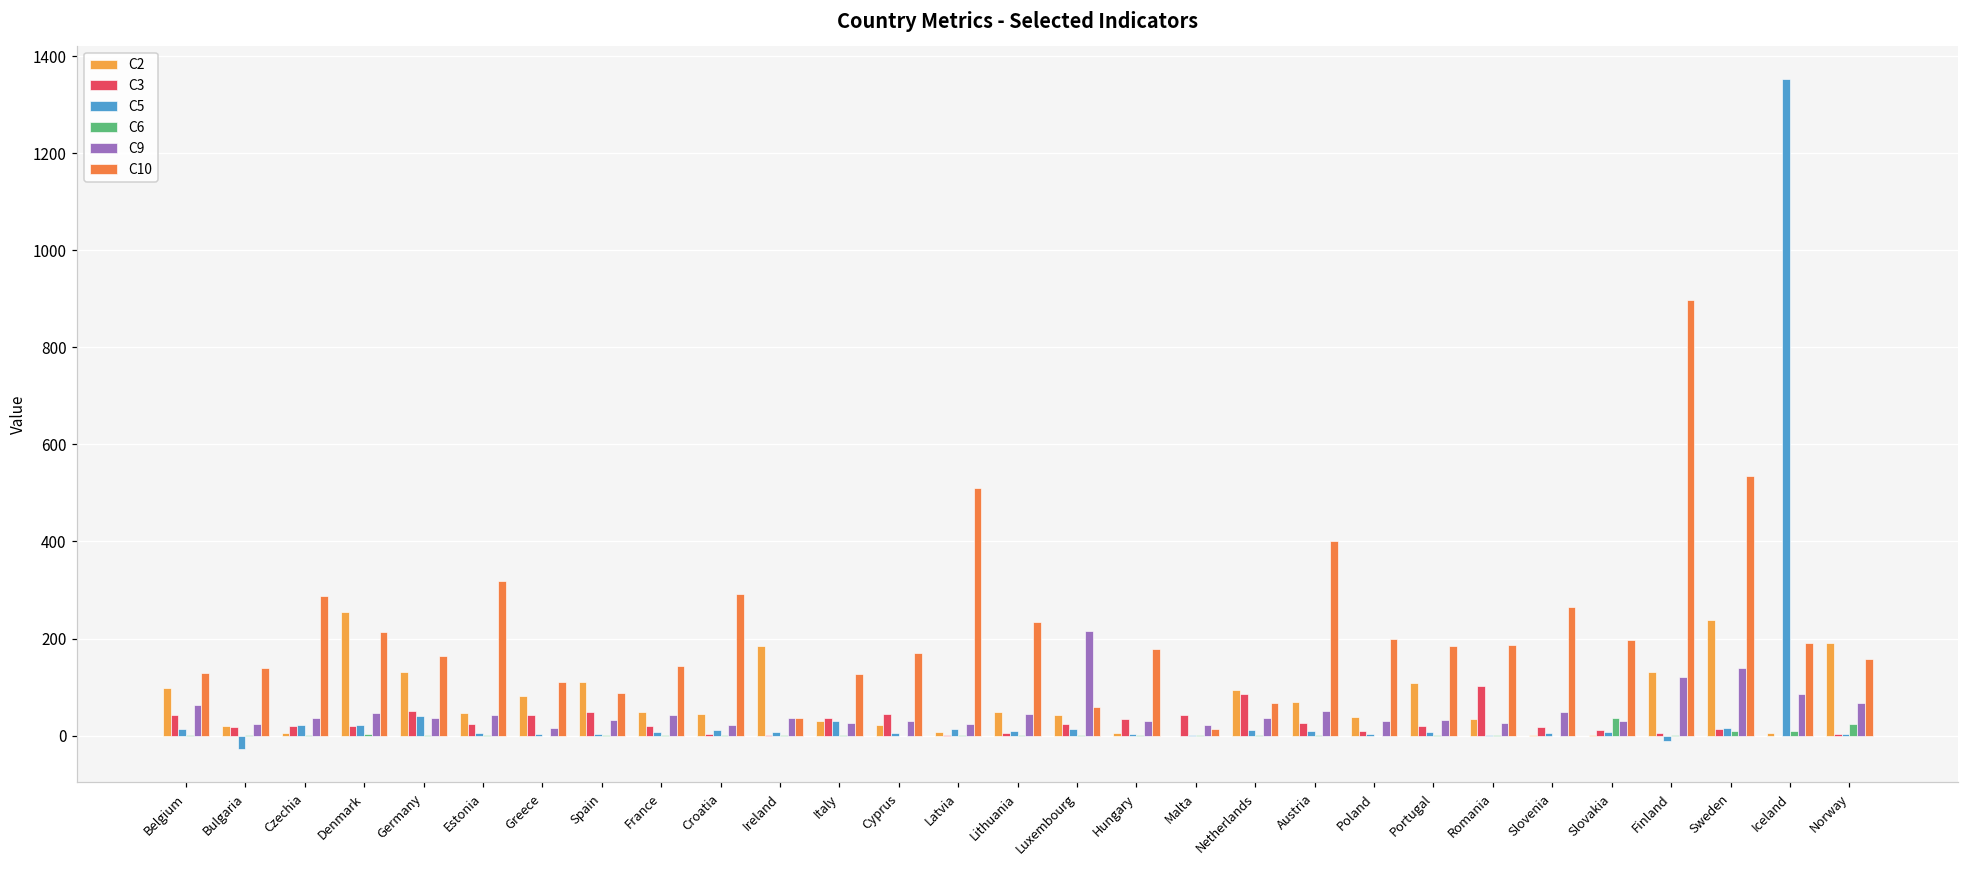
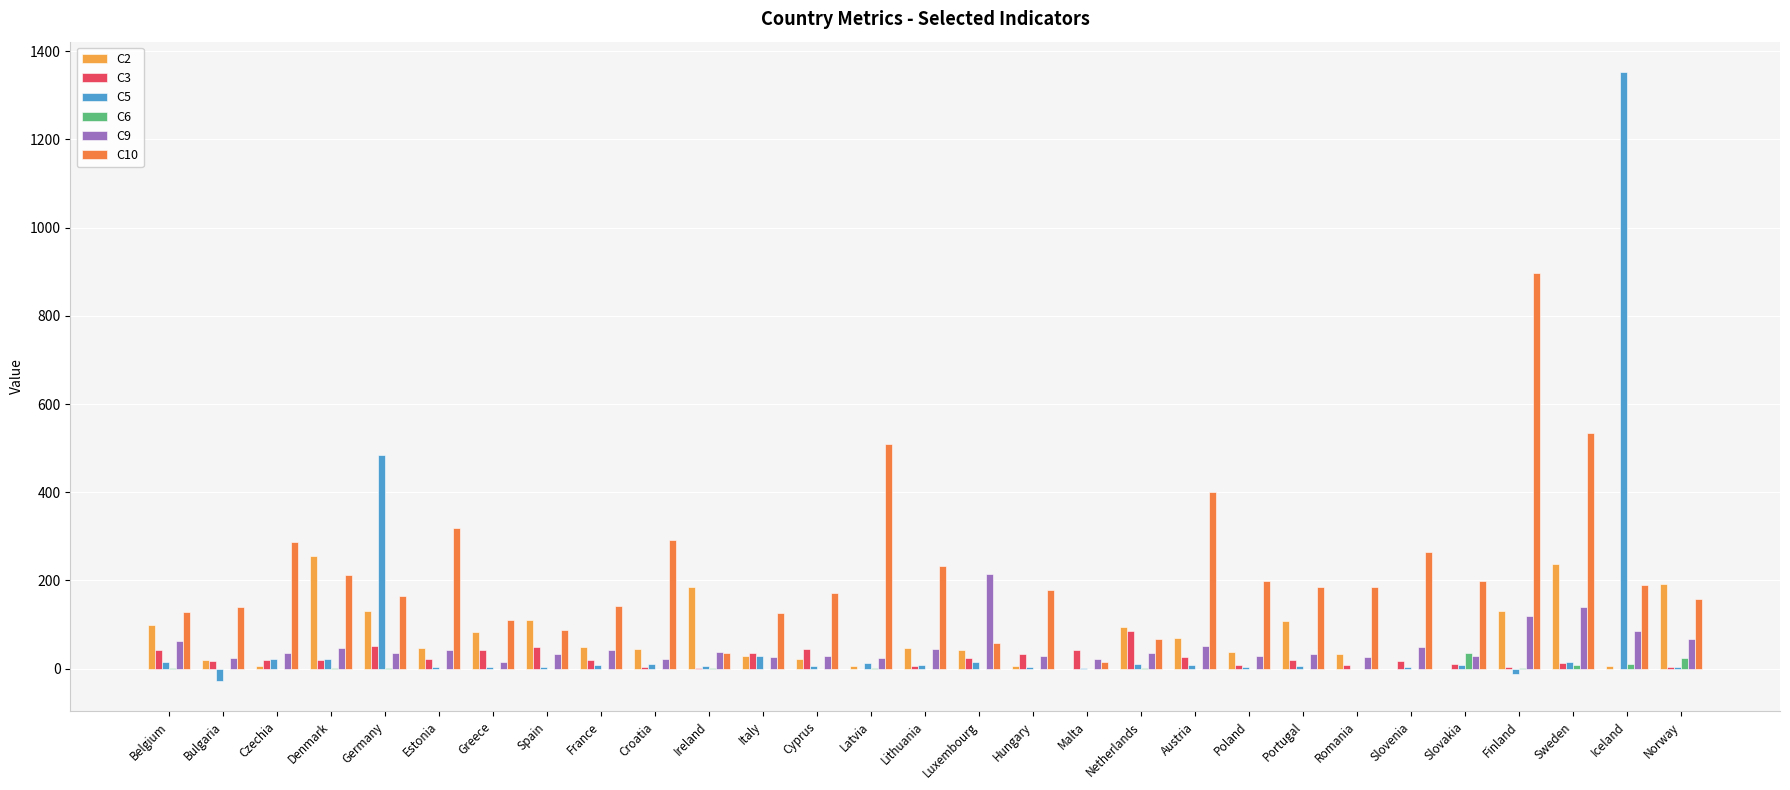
  {
    "C3": {
      "Belgium": 40,
      "Bulgaria": 20,
      "Czechia": 20,
      "Denmark": 20,
      "Germany": 50,
      "Estonia": 20,
      "Greece": 40,
      "Spain": 50,
      "France": 20,
      "Italy": 40,
      "Cyprus": 40,
      "Lithuania": 10,
      "Luxembourg": 20,
      "Hungary": 30,
      "Malta": 40,
      "Netherlands": 90,
      "Austria": 30,
      "Poland": 10,
      "Portugal": 20,
-     "Romania": 100,
+     "Romania": 10,
      "Slovenia": 20,
      "Slovakia": 10,
      "Sweden": 10,
      "Iceland": 0
    },
    "C5": {
      "Belgium": 10,
      "Bulgaria": -30,
      "Czechia": 20,
      "Denmark": 20,
-     "Germany": 40,
+     "Germany": 480,
      "France": 10,
      "Croatia": 10,
      "Ireland": 10,
      "Italy": 30,
      "Cyprus": 10,
      "Latvia": 10,
      "Lithuania": 10,
      "Luxembourg": 10,
      "Netherlands": 10,
      "Austria": 10,
      "Portugal": 10,
      "Slovakia": 10,
      "Finland": -10,
      "Sweden": 20,
      "Iceland": 1350
    },
    "C6": {
      "Cyprus": 0,
      "Slovakia": 40,
      "Sweden": 10,
      "Iceland": 10,
      "Norway": 20
    },
    "C9": {
      "Belgium": 60,
      "Bulgaria": 20,
      "Czechia": 40,
      "Denmark": 50,
      "Germany": 40,
      "Estonia": 40,
      "Greece": 20,
      "Spain": 30,
      "France": 40,
      "Croatia": 20,
      "Ireland": 40,
      "Italy": 30,
      "Cyprus": 30,
      "Latvia": 20,
      "Lithuania": 50,
      "Luxembourg": 220,
      "Hungary": 30,
      "Malta": 20,
      "Netherlands": 40,
      "Austria": 50,
      "Poland": 30,
      "Portugal": 30,
      "Romania": 30,
      "Slovenia": 50,
      "Slovakia": 30,
      "Finland": 120,
      "Sweden": 140,
      "Iceland": 80,
      "Norway": 70
    }
  }
